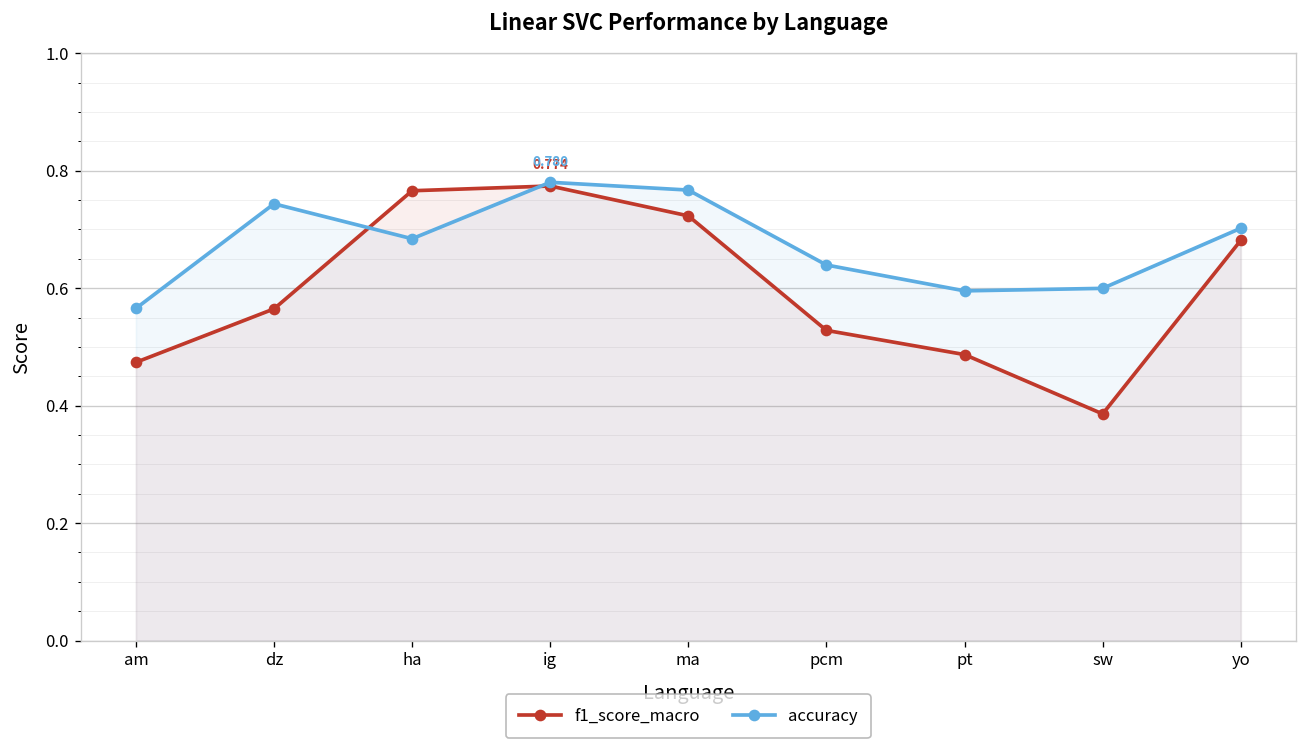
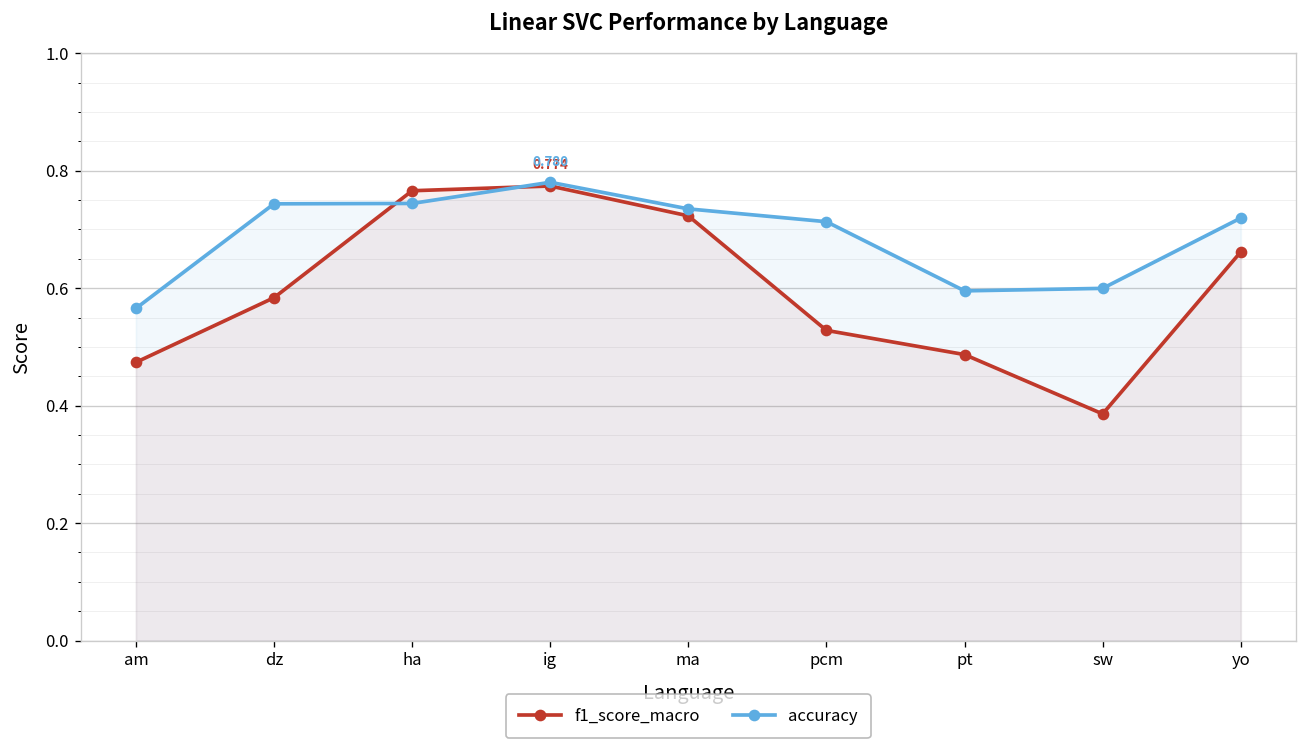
  {
    "f1_score_macro": {
      "am": 0.47,
-     "dz": 0.56,
+     "dz": 0.58,
      "ha": 0.77,
      "ma": 0.72,
      "pcm": 0.53,
      "pt": 0.49,
      "sw": 0.39,
-     "yo": 0.68
+     "yo": 0.66
    },
    "accuracy": {
      "am": 0.57,
      "dz": 0.74,
-     "ha": 0.68,
-     "ma": 0.77,
-     "pcm": 0.64,
+     "ha": 0.74,
+     "ma": 0.74,
+     "pcm": 0.71,
      "pt": 0.60,
      "sw": 0.60,
-     "yo": 0.70
+     "yo": 0.72
    }
  }
